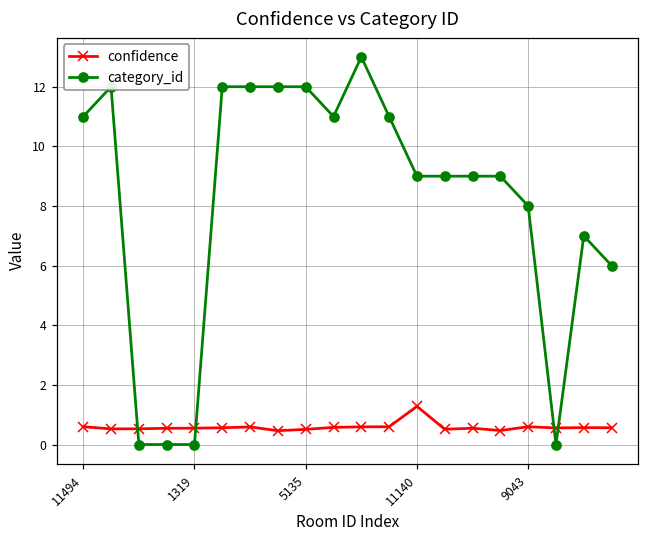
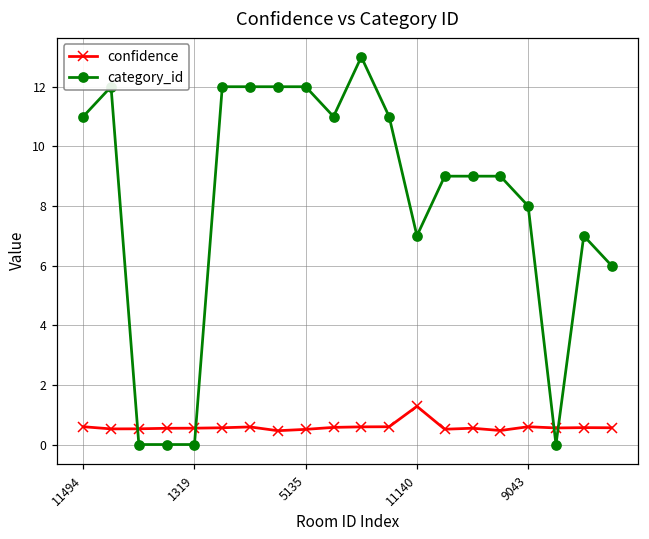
  {
    "confidence": {
      "11494": 0.6,
      "1319": 0.5,
      "5135": 0.5,
      "11140": 1.3,
      "9043": 0.6
    },
    "category_id": {
      "11494": 11,
      "1319": 0,
      "5135": 12,
-     "11140": 9,
+     "11140": 7,
      "9043": 8
    }
  }
